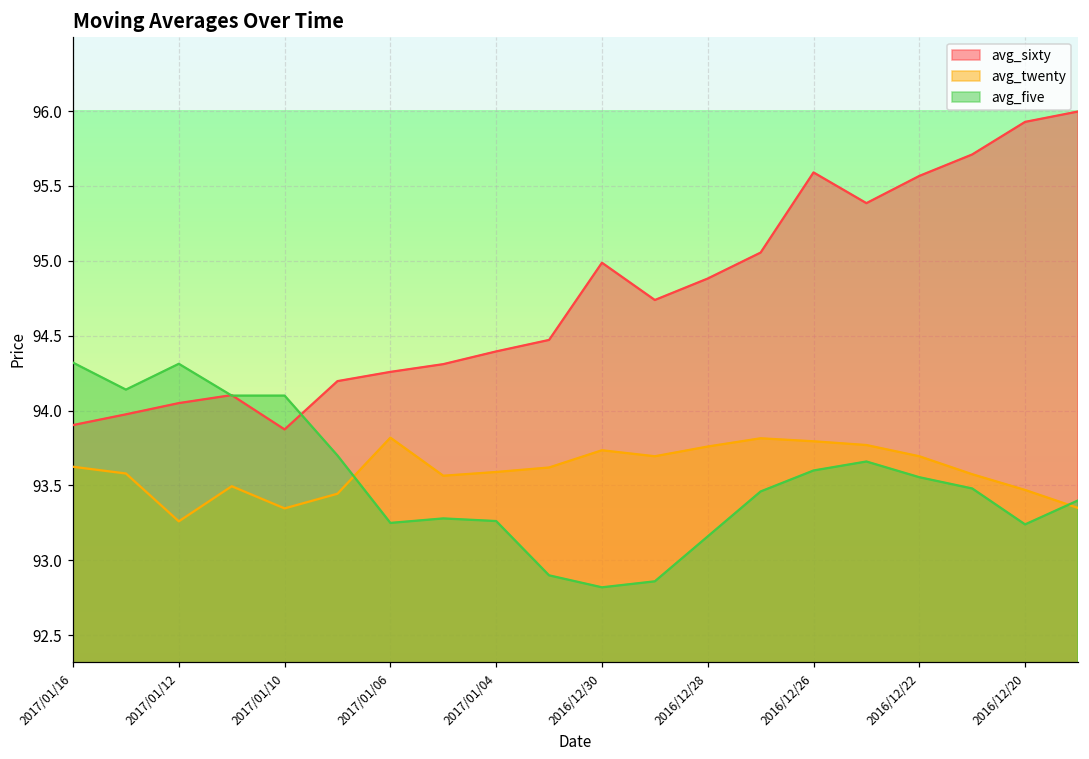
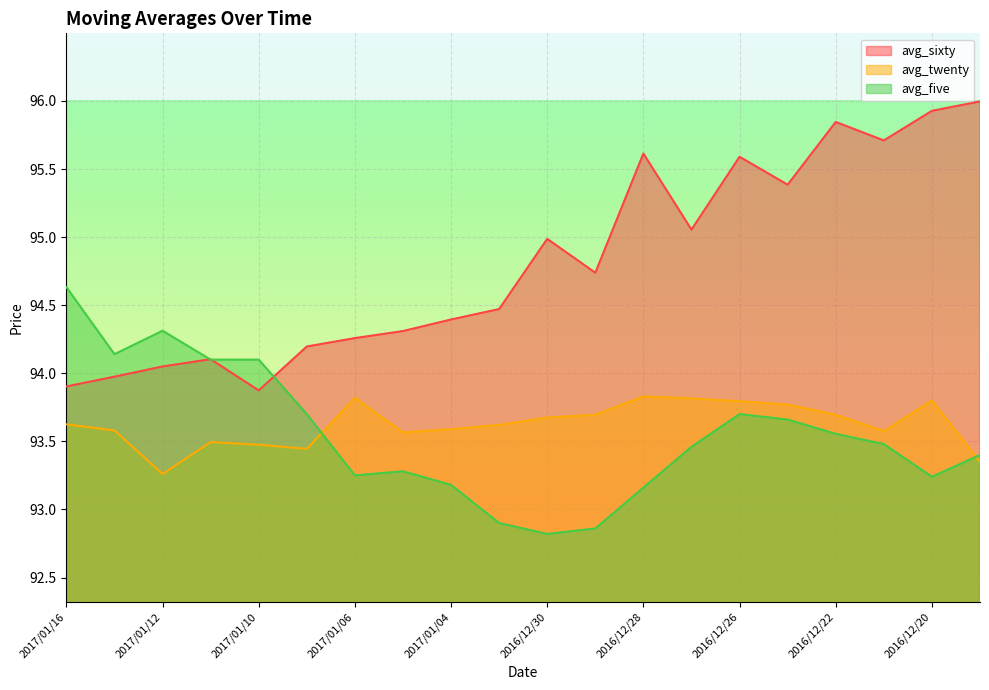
  {
    "avg_sixty": {
      "2017/01/16": 93.90,
      "2017/01/12": 94.05,
      "2017/01/10": 93.87,
      "2017/01/06": 94.26,
      "2017/01/04": 94.40,
      "2016/12/30": 94.99,
-     "2016/12/28": 94.88,
+     "2016/12/28": 95.61,
      "2016/12/26": 95.59,
-     "2016/12/22": 95.57,
+     "2016/12/22": 95.85,
      "2016/12/20": 95.93
    },
    "avg_twenty": {
      "2017/01/16": 93.63,
      "2017/01/12": 93.26,
-     "2017/01/10": 93.35,
+     "2017/01/10": 93.48,
      "2017/01/06": 93.82,
      "2017/01/04": 93.59,
-     "2016/12/30": 93.74,
-     "2016/12/28": 93.76,
+     "2016/12/30": 93.68,
+     "2016/12/28": 93.83,
      "2016/12/26": 93.80,
      "2016/12/22": 93.70,
-     "2016/12/20": 93.47
+     "2016/12/20": 93.80
    },
    "avg_five": {
-     "2017/01/16": 94.32,
+     "2017/01/16": 94.63,
      "2017/01/12": 94.31,
      "2017/01/10": 94.10,
      "2017/01/06": 93.25,
-     "2017/01/04": 93.26,
+     "2017/01/04": 93.18,
      "2016/12/30": 92.82,
      "2016/12/28": 93.16,
-     "2016/12/26": 93.6,
+     "2016/12/26": 93.7,
      "2016/12/22": 93.56,
      "2016/12/20": 93.24
    }
  }
